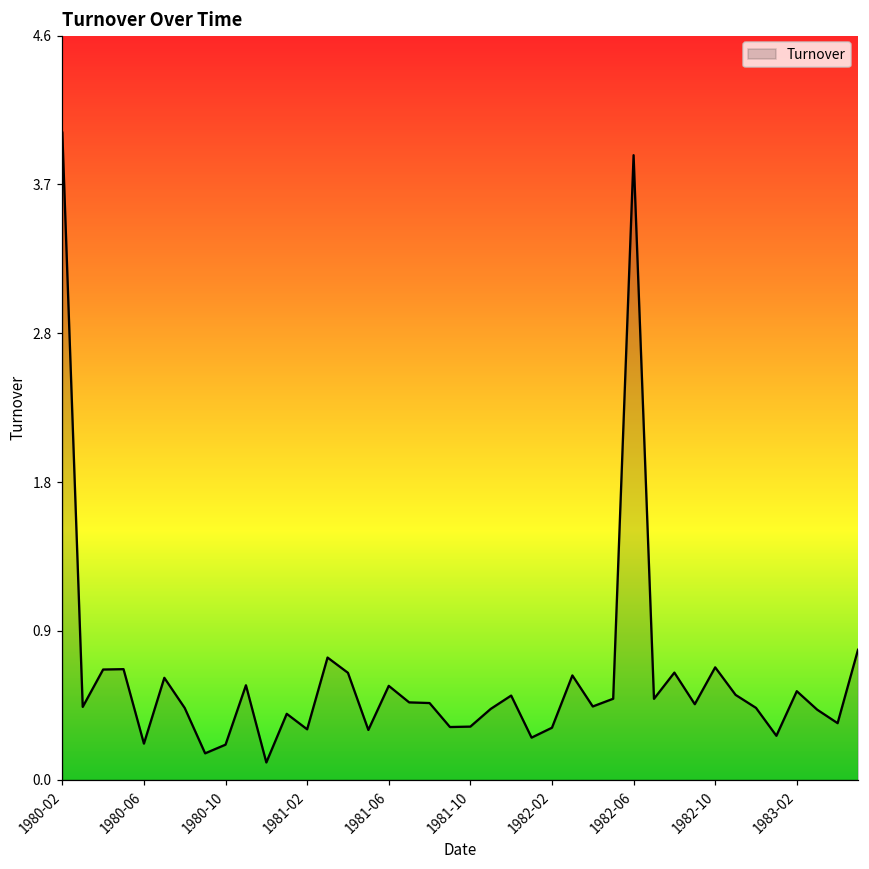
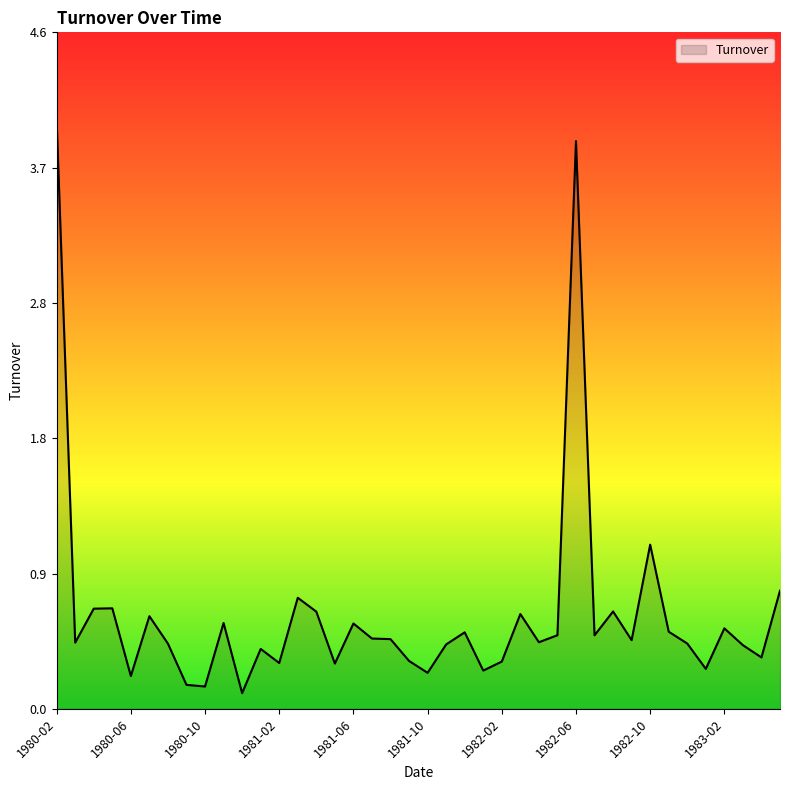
  {
    "1980-02": 4.00,
    "1980-06": 0.22,
-   "1980-10": 0.22,
+   "1980-10": 0.15,
    "1981-02": 0.31,
    "1981-06": 0.58,
-   "1981-10": 0.33,
+   "1981-10": 0.24,
    "1982-02": 0.32,
    "1982-06": 3.86,
-   "1982-10": 0.69,
+   "1982-10": 1.12,
    "1983-02": 0.55
  }
